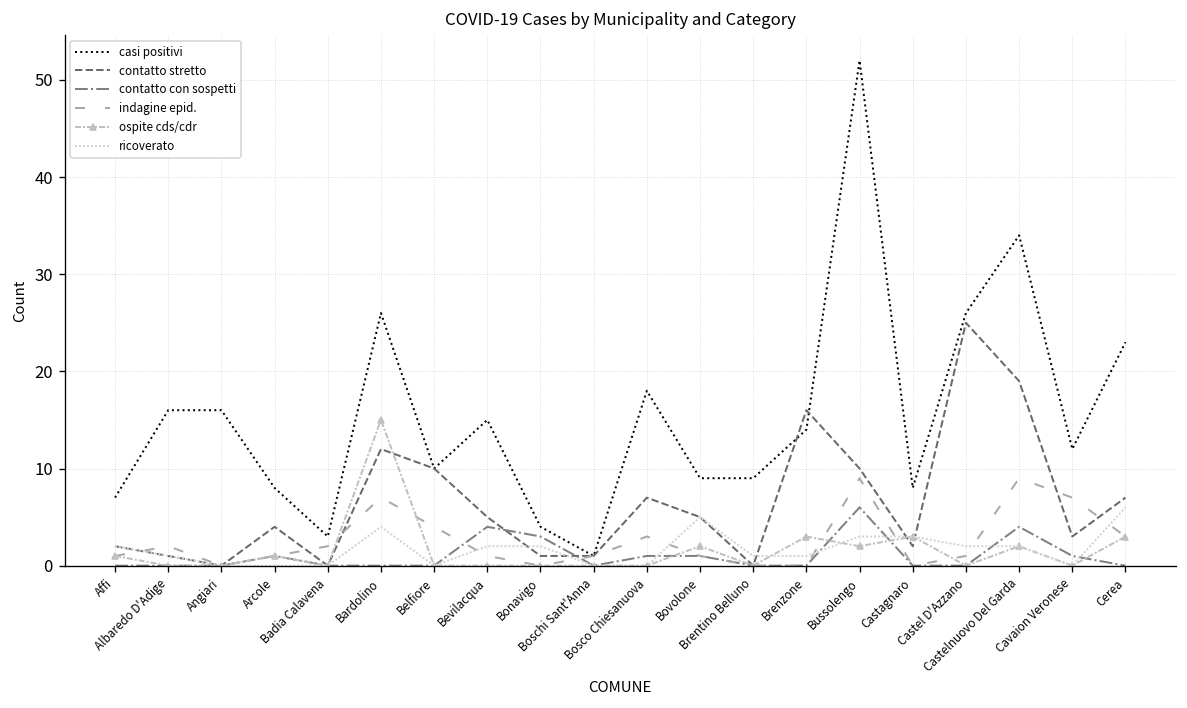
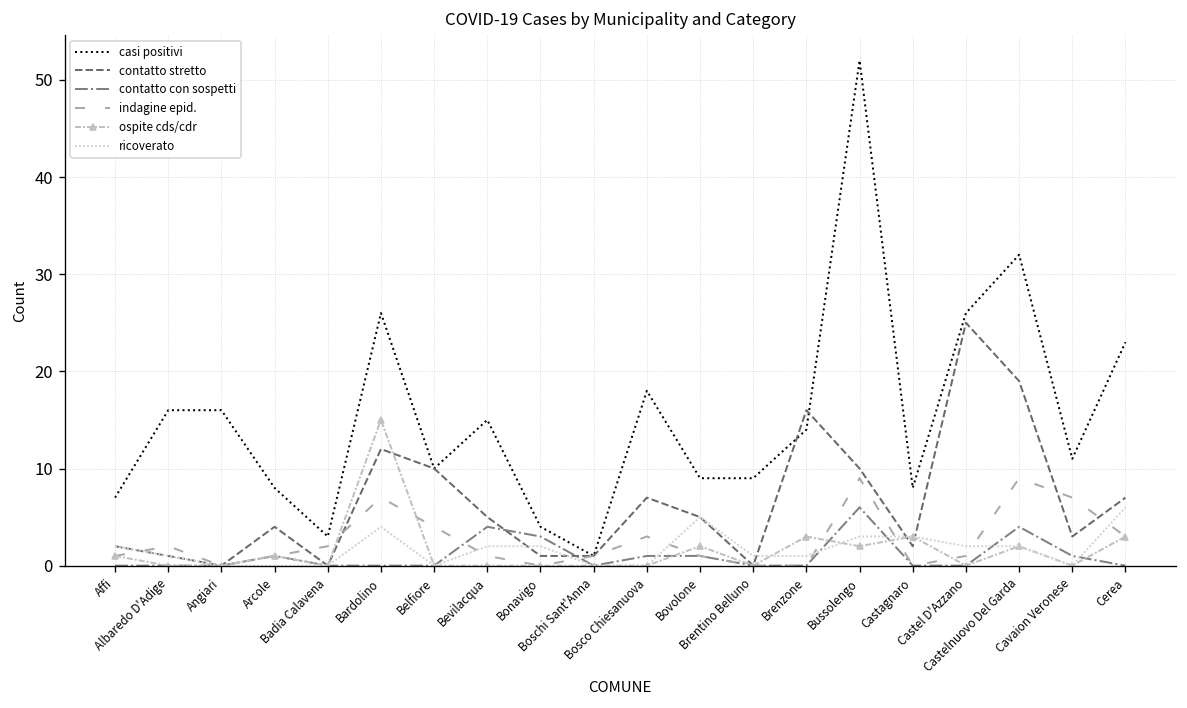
  {
    "casi positivi": {
      "Affi": 7,
      "Albaredo D'Adige": 16,
      "Angiari": 16,
      "Arcole": 8,
      "Badia Calavena": 3,
      "Bardolino": 26,
      "Bevilacqua": 15,
      "Bonavigo": 4,
      "Bosco Chiesanuova": 18,
      "Bovolone": 9,
      "Brentino Belluno": 9,
      "Brenzone": 14,
      "Bussolengo": 52,
      "Castagnaro": 8,
      "Castel D'Azzano": 26,
-     "Castelnuovo Del Garda": 34,
-     "Cavaion Veronese": 12,
+     "Castelnuovo Del Garda": 32,
+     "Cavaion Veronese": 11,
      "Cerea": 23
    }
  }
